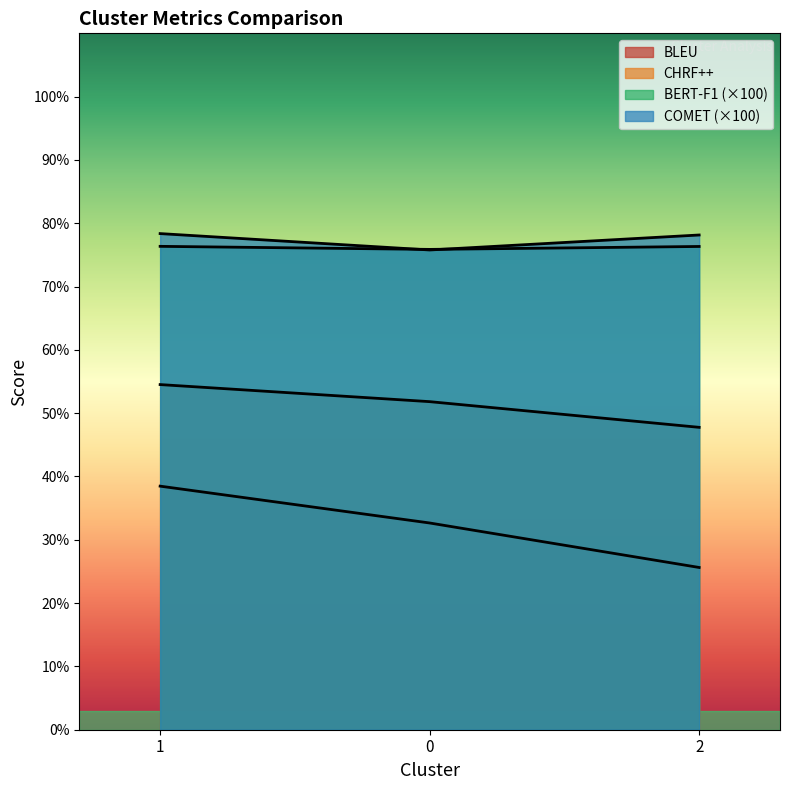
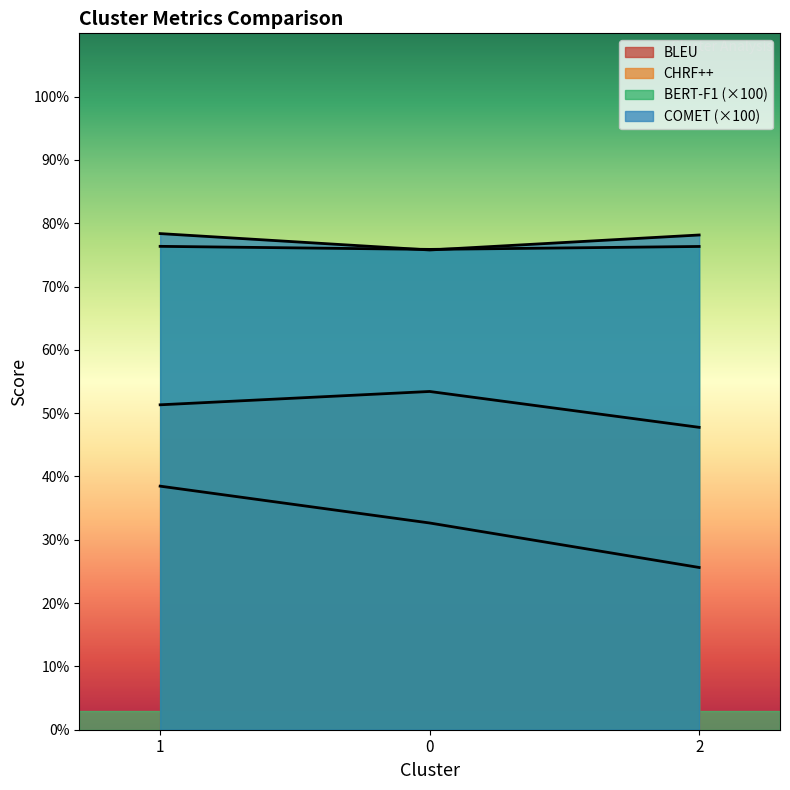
  {
    "BLEU": {
      "1": "38%",
      "0": "33%",
      "2": "26%"
    },
    "CHRF++": {
-     "1": "55%",
-     "0": "52%",
+     "1": "51%",
+     "0": "53%",
      "2": "48%"
    },
    "BERT-F1 (×100)": {
      "1": "76%",
      "2": "76%"
    },
    "COMET (×100)": {
      "1": "78%",
      "2": "78%"
    }
  }
